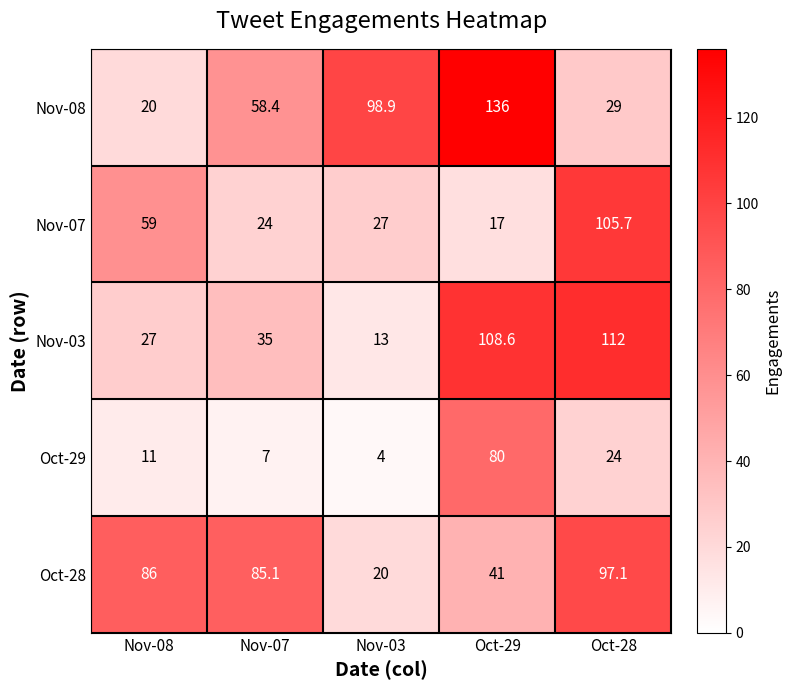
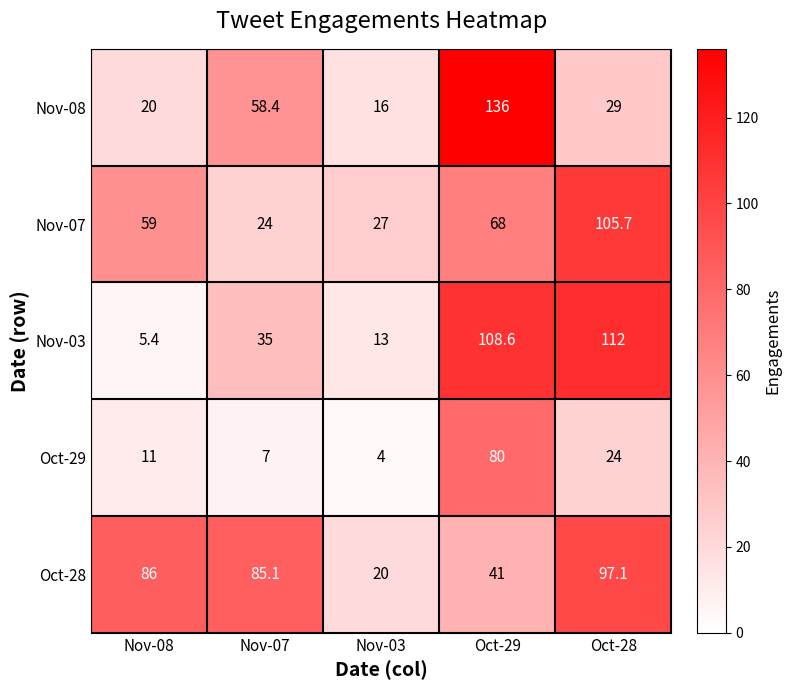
  {
    "Nov-08": {
      "Nov-08": 20,
      "Nov-07": 58.4,
-     "Nov-03": 98.9,
+     "Nov-03": 16,
      "Oct-29": 136,
      "Oct-28": 29
    },
    "Nov-07": {
      "Nov-08": 59,
      "Nov-07": 24,
      "Nov-03": 27,
-     "Oct-29": 17,
+     "Oct-29": 68,
      "Oct-28": 105.7
    },
    "Nov-03": {
-     "Nov-08": 27,
+     "Nov-08": 5.4,
      "Nov-07": 35,
      "Nov-03": 13,
      "Oct-29": 108.6,
      "Oct-28": 112
    },
    "Oct-29": {
      "Nov-08": 11,
      "Nov-07": 7,
      "Nov-03": 4,
      "Oct-29": 80,
      "Oct-28": 24
    },
    "Oct-28": {
      "Nov-08": 86,
      "Nov-07": 85.1,
      "Nov-03": 20,
      "Oct-29": 41,
      "Oct-28": 97.1
    }
  }
